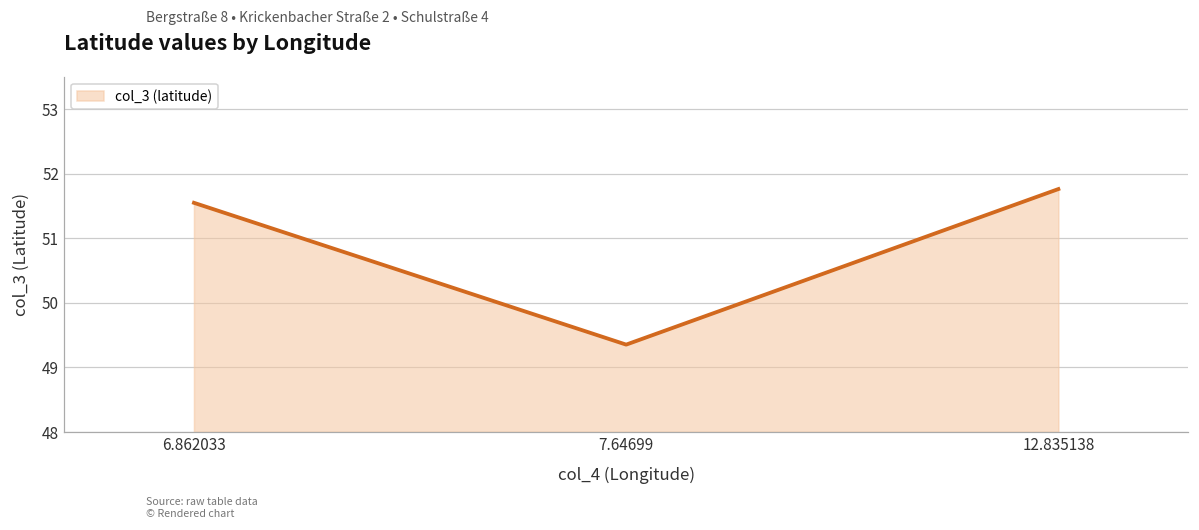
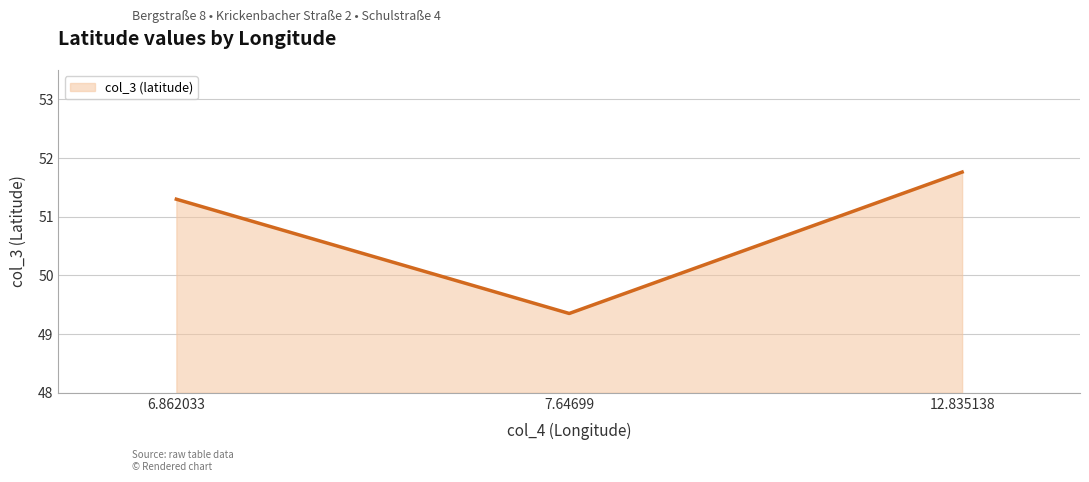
  {
-   "6.862033": 51.5,
+   "6.862033": 51.3,
    "7.64699": 49.4,
    "12.835138": 51.8
  }
